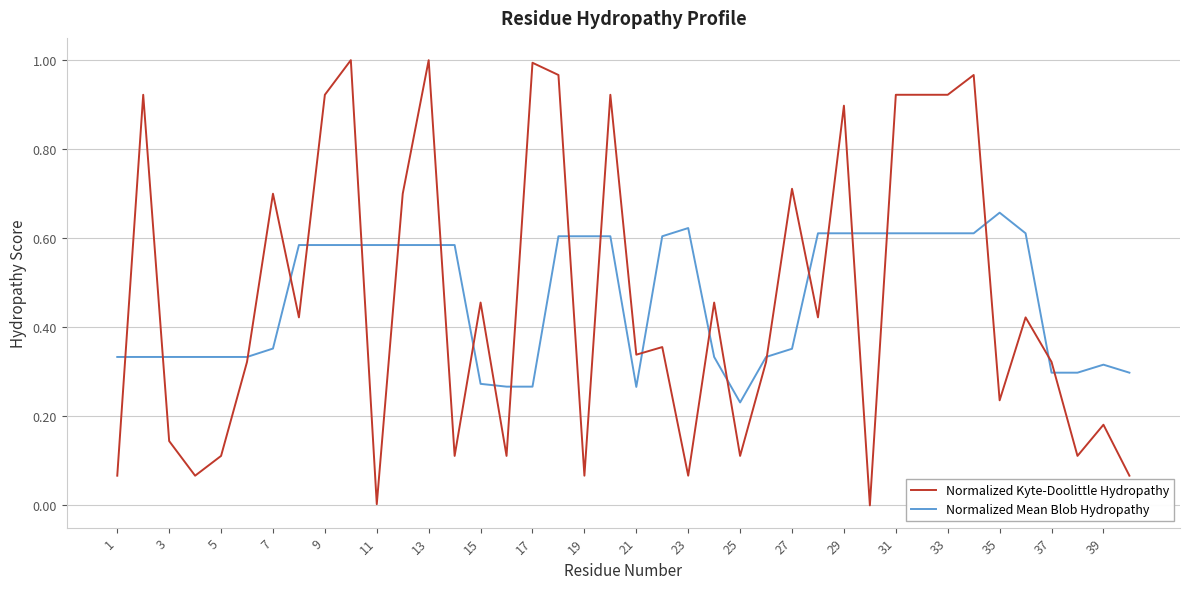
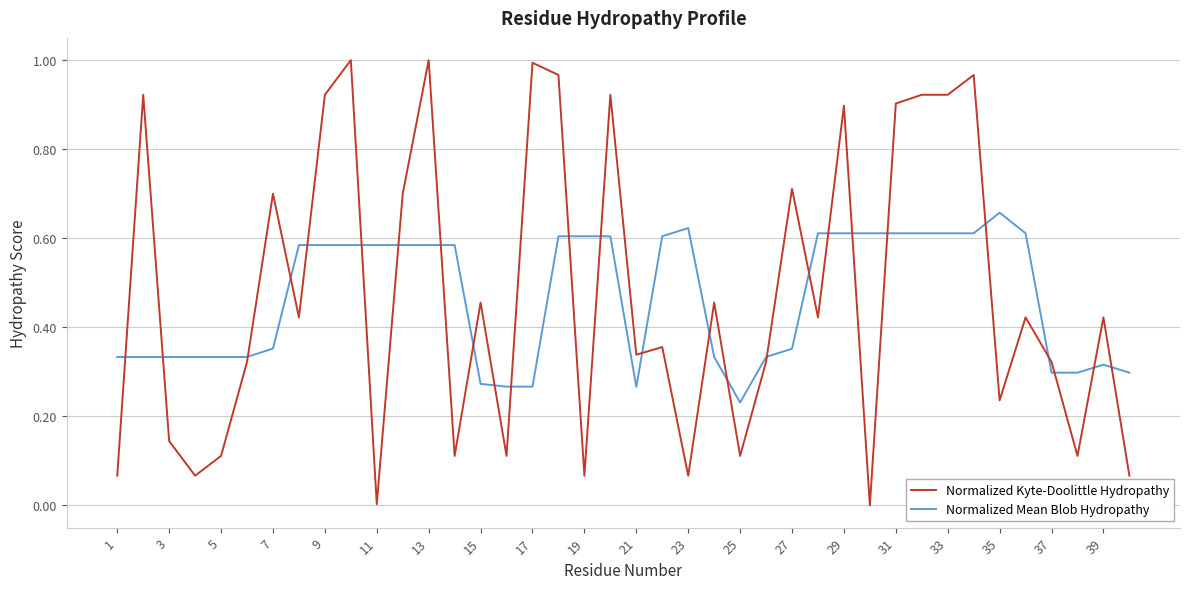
  {
    "Normalized Kyte-Doolittle Hydropathy": {
      "1": 0.07,
      "3": 0.14,
      "5": 0.11,
      "7": 0.70,
      "9": 0.92,
      "11": 0.00,
      "13": 1.00,
      "15": 0.46,
      "17": 0.99,
      "19": 0.07,
      "21": 0.34,
      "23": 0.07,
      "25": 0.11,
      "27": 0.71,
      "29": 0.90,
-     "31": 0.92,
+     "31": 0.90,
      "33": 0.92,
      "35": 0.24,
      "37": 0.32,
-     "39": 0.18
+     "39": 0.42
    },
    "Normalized Mean Blob Hydropathy": {
      "1": 0.33,
      "3": 0.33,
      "5": 0.33,
      "7": 0.35,
      "9": 0.58,
      "11": 0.58,
      "13": 0.58,
      "15": 0.27,
      "17": 0.27,
      "19": 0.60,
      "21": 0.27,
      "23": 0.62,
      "25": 0.23,
      "27": 0.35,
      "29": 0.61,
      "31": 0.61,
      "33": 0.61,
      "35": 0.66,
      "37": 0.30,
      "39": 0.32
    }
  }
